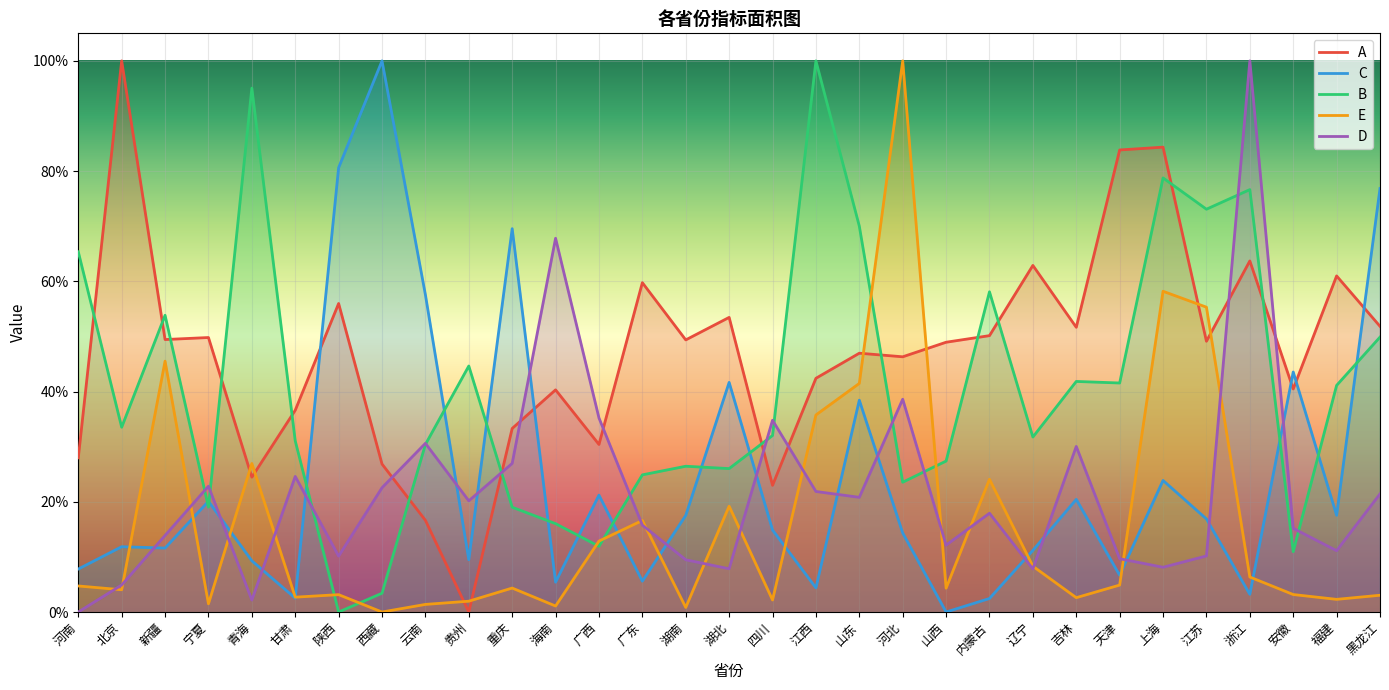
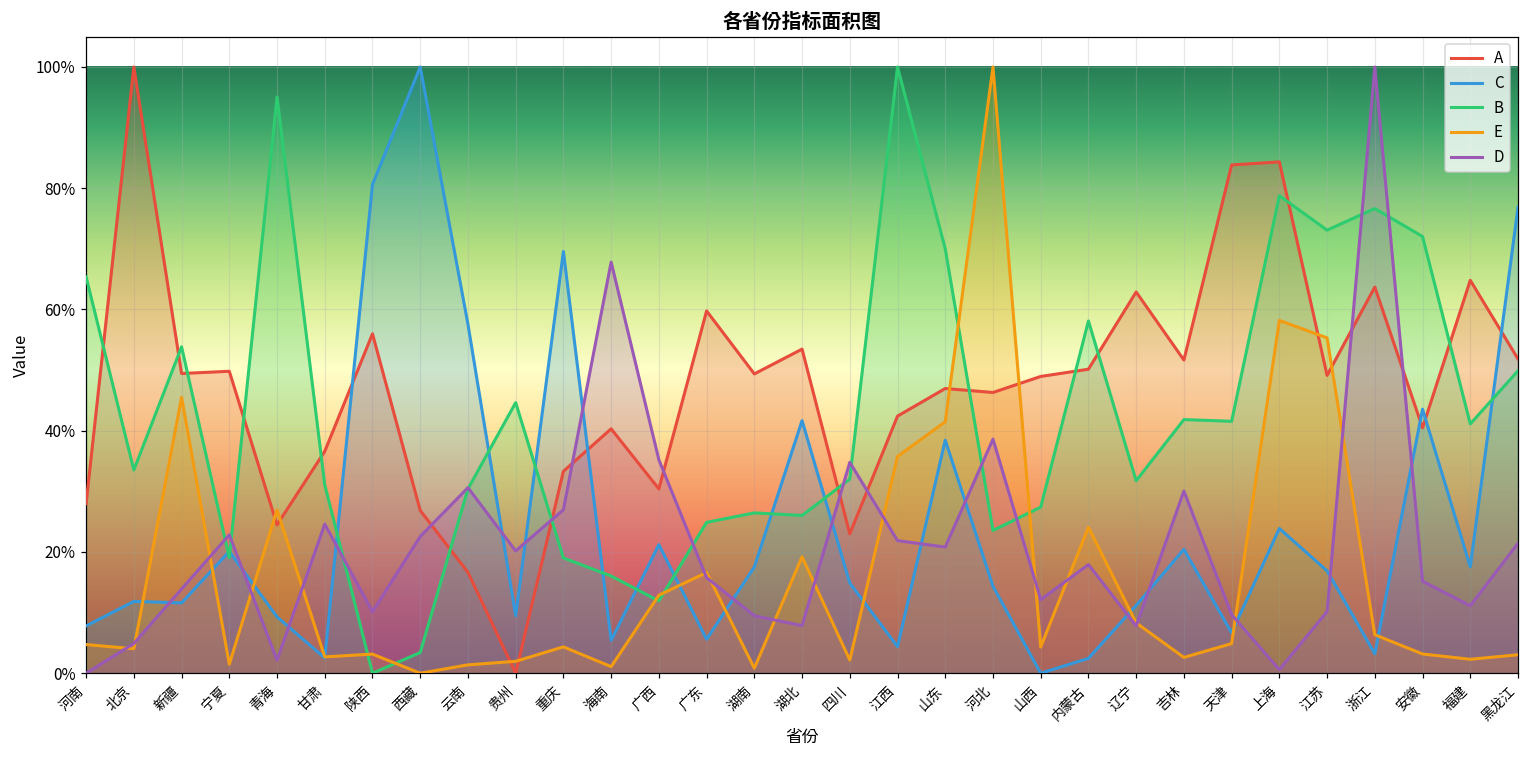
  {
    "A": {
      "河南": "28%",
      "北京": "100%",
      "新疆": "49%",
      "宁夏": "50%",
      "青海": "24%",
      "甘肃": "37%",
      "陕西": "56%",
      "西藏": "27%",
      "云南": "17%",
      "贵州": "0%",
      "重庆": "33%",
      "海南": "40%",
      "广西": "30%",
      "广东": "60%",
      "湖南": "49%",
      "湖北": "53%",
      "四川": "23%",
      "江西": "42%",
      "山东": "47%",
      "河北": "46%",
      "山西": "49%",
      "内蒙古": "50%",
      "辽宁": "63%",
      "吉林": "52%",
      "天津": "84%",
      "上海": "84%",
      "江苏": "49%",
      "浙江": "64%",
      "安徽": "40%",
-     "福建": "61%",
+     "福建": "65%",
      "黑龙江": "52%"
    },
    "C": {
      "河南": "8%",
      "北京": "12%",
      "新疆": "12%",
      "宁夏": "20%",
      "青海": "9%",
      "陕西": "81%",
      "西藏": "100%",
      "云南": "58%",
      "贵州": "9%",
      "重庆": "70%",
      "海南": "5%",
      "广西": "21%",
      "广东": "6%",
      "湖南": "18%",
      "湖北": "42%",
      "四川": "15%",
      "江西": "4%",
      "山东": "38%",
      "河北": "14%",
      "山西": "0%",
      "内蒙古": "2%",
      "辽宁": "11%",
      "吉林": "20%",
      "天津": "7%",
      "上海": "24%",
      "江苏": "17%",
      "浙江": "3%",
      "安徽": "44%",
      "福建": "18%",
      "黑龙江": "77%"
    },
    "B": {
      "河南": "65%",
      "北京": "34%",
      "新疆": "54%",
      "宁夏": "19%",
      "青海": "95%",
      "甘肃": "31%",
      "陕西": "0%",
      "西藏": "3%",
      "贵州": "45%",
      "重庆": "19%",
      "海南": "16%",
      "广西": "12%",
      "广东": "25%",
      "湖南": "26%",
      "湖北": "26%",
      "四川": "32%",
      "江西": "100%",
      "山东": "70%",
      "河北": "24%",
      "山西": "27%",
      "内蒙古": "58%",
      "辽宁": "32%",
      "吉林": "42%",
      "天津": "42%",
      "上海": "79%",
      "江苏": "73%",
      "浙江": "77%",
-     "安徽": "11%",
+     "安徽": "72%",
      "福建": "41%",
      "黑龙江": "50%"
    },
    "E": {
      "河南": "5%",
      "北京": "4%",
      "新疆": "46%",
      "宁夏": "1%",
      "青海": "27%",
      "陕西": "3%",
      "西藏": "0%",
      "云南": "1%",
      "贵州": "2%",
      "重庆": "4%",
      "海南": "1%",
      "广西": "13%",
      "广东": "17%",
      "湖南": "1%",
      "湖北": "19%",
      "四川": "2%",
      "江西": "36%",
      "山东": "41%",
      "河北": "100%",
      "山西": "4%",
      "内蒙古": "24%",
      "辽宁": "8%",
      "吉林": "3%",
      "天津": "5%",
      "上海": "58%",
      "江苏": "55%",
      "浙江": "6%",
      "安徽": "3%",
      "福建": "2%",
      "黑龙江": "3%"
    },
    "D": {
      "河南": "0%",
      "北京": "5%",
      "新疆": "14%",
      "宁夏": "23%",
      "青海": "2%",
      "甘肃": "25%",
      "陕西": "10%",
      "西藏": "23%",
      "贵州": "20%",
      "重庆": "27%",
      "海南": "68%",
      "广西": "35%",
      "广东": "16%",
      "湖南": "9%",
      "湖北": "8%",
      "四川": "35%",
      "江西": "22%",
      "山东": "21%",
      "河北": "39%",
      "山西": "12%",
      "内蒙古": "18%",
      "辽宁": "8%",
      "吉林": "30%",
      "天津": "10%",
-     "上海": "8%",
+     "上海": "1%",
      "江苏": "10%",
      "浙江": "100%",
      "安徽": "15%",
      "福建": "11%",
      "黑龙江": "21%"
    }
  }
